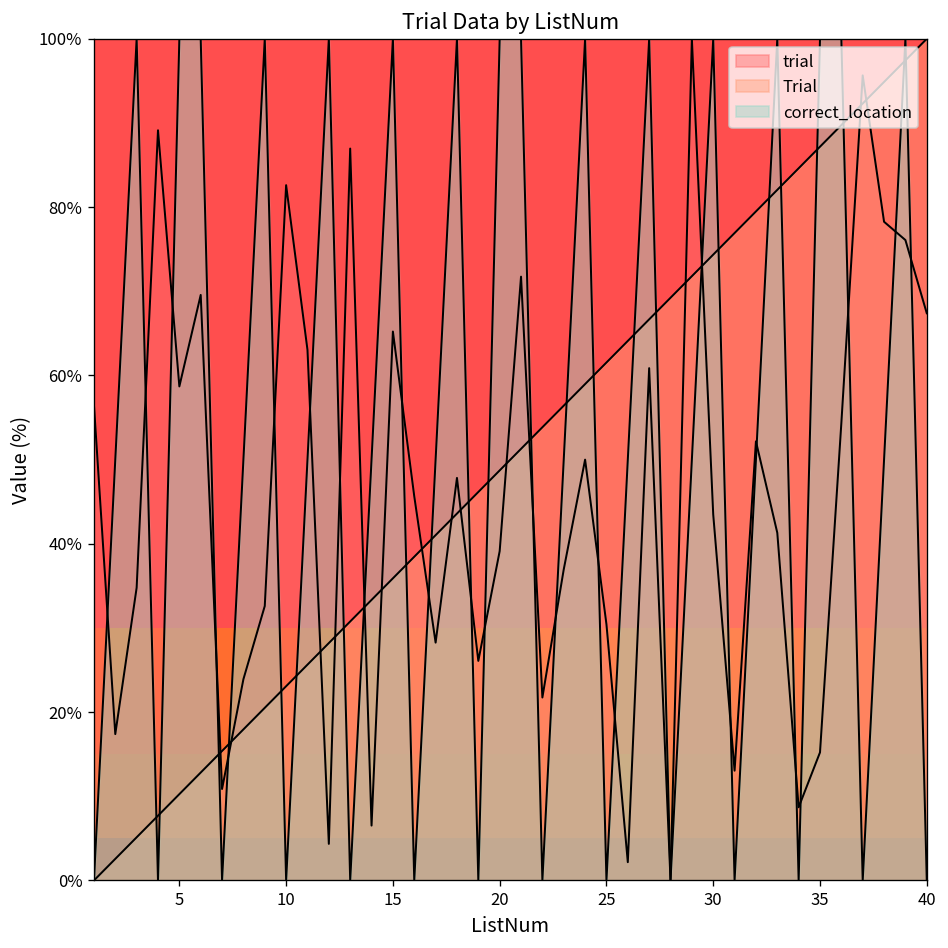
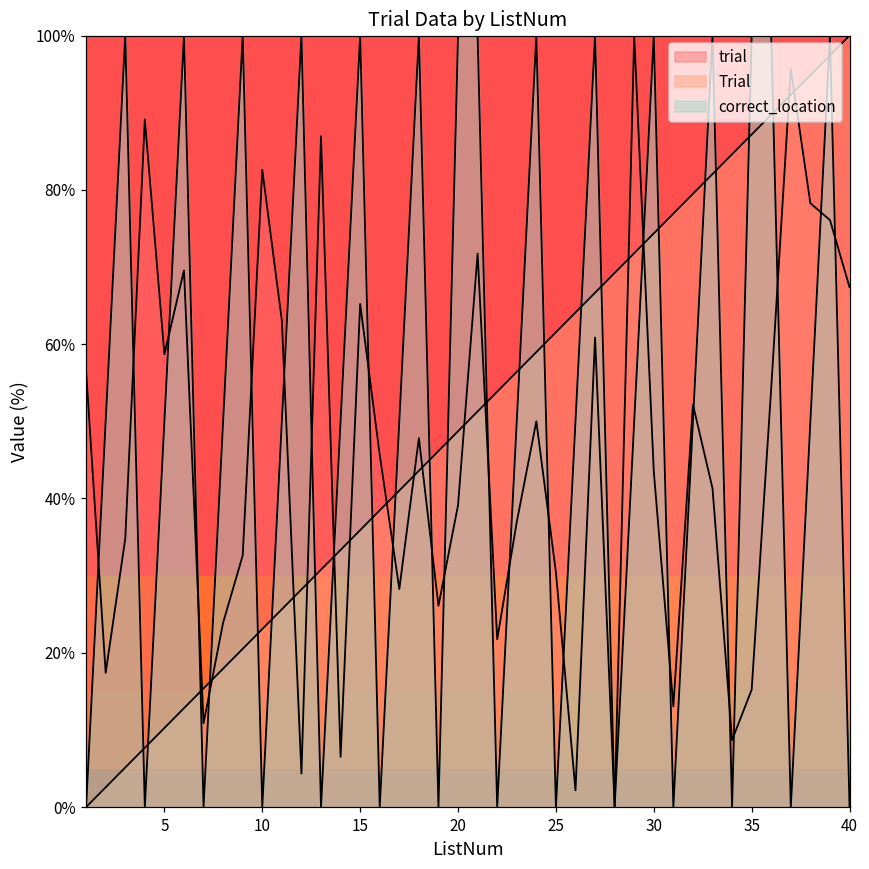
  {
    "correct_location": {
-     "5": "100%",
+     "5": "50%",
      "10": "0%",
      "15": "100%",
      "20": "100%",
      "25": "0%",
      "30": "100%",
      "35": "100%",
      "40": "0%"
    }
  }
